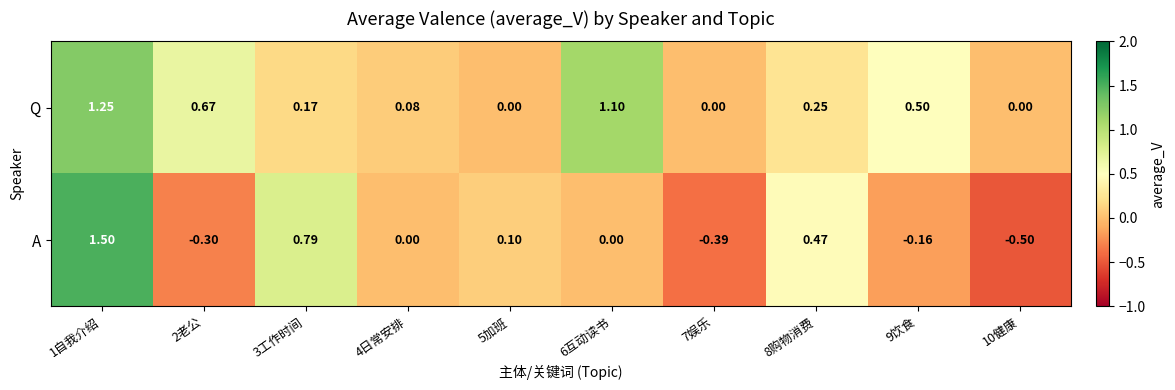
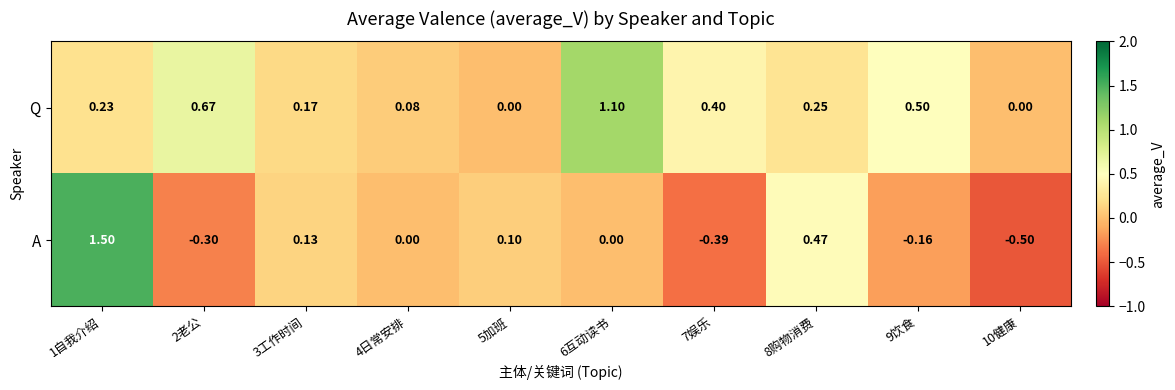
  {
    "Q": {
-     "1自我介绍": 1.25,
+     "1自我介绍": 0.23,
      "2老公": 0.67,
      "3工作时间": 0.17,
      "4日常安排": 0.08,
      "5加班": 0.00,
      "6互动读书": 1.10,
-     "7娱乐": 0.00,
+     "7娱乐": 0.40,
      "8购物消费": 0.25,
      "9饮食": 0.50,
      "10健康": 0.00
    },
    "A": {
      "1自我介绍": 1.50,
      "2老公": -0.30,
-     "3工作时间": 0.79,
+     "3工作时间": 0.13,
      "4日常安排": 0.00,
      "5加班": 0.10,
      "6互动读书": 0.00,
      "7娱乐": -0.39,
      "8购物消费": 0.47,
      "9饮食": -0.16,
      "10健康": -0.50
    }
  }
